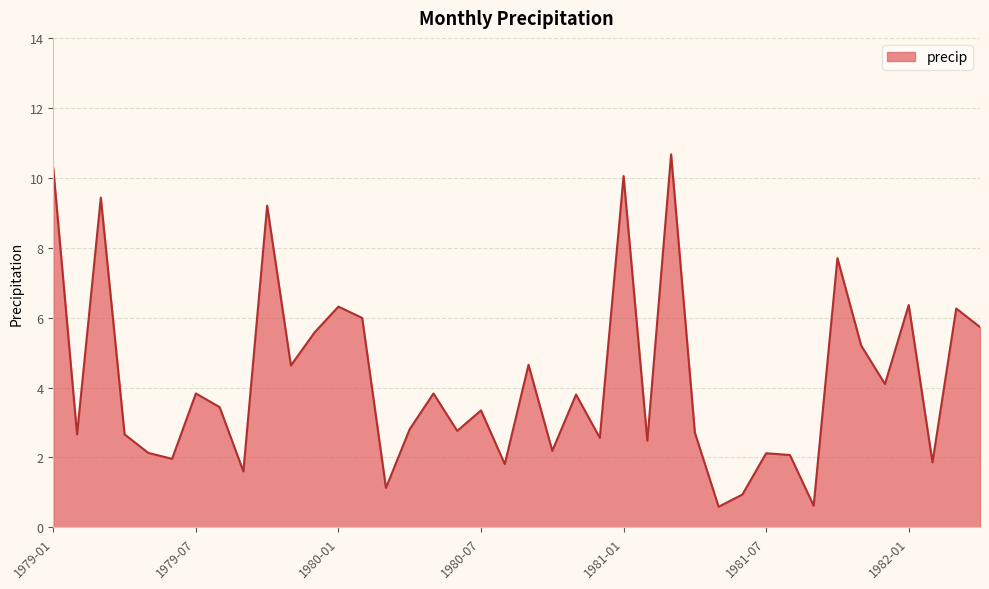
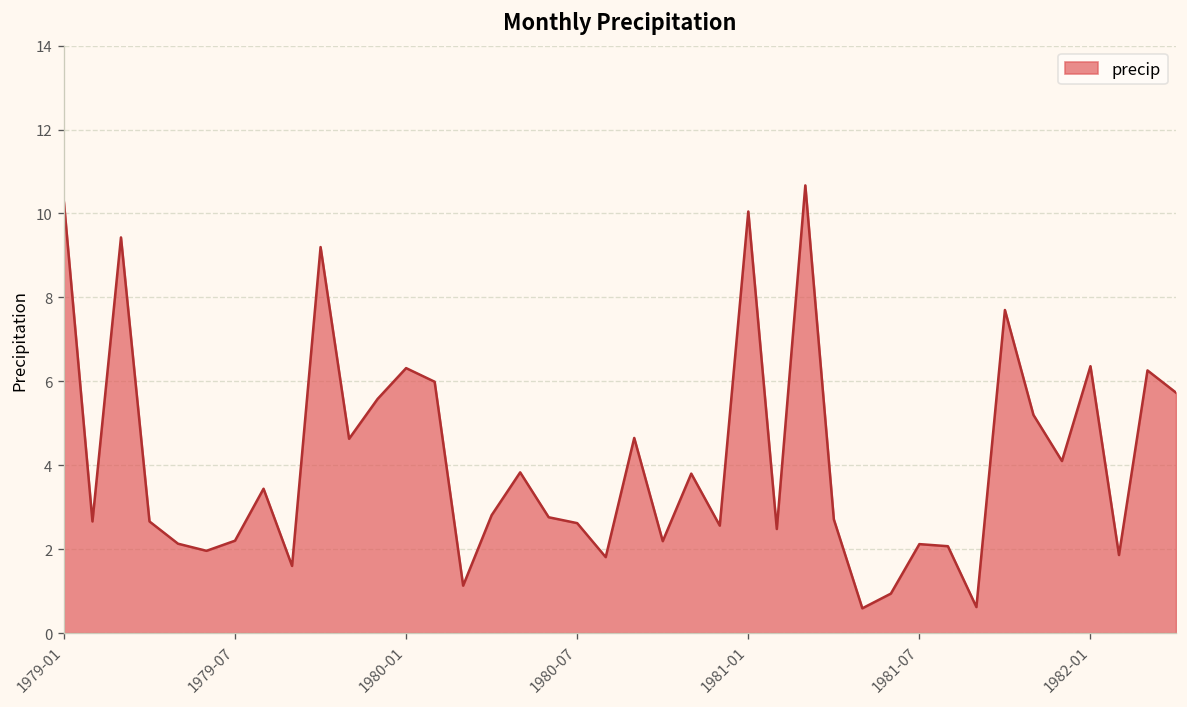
  {
    "1979-01": 10.3,
-   "1979-07": 3.8,
+   "1979-07": 2.2,
    "1980-01": 6.3,
-   "1980-07": 3.3,
+   "1980-07": 2.6,
    "1981-01": 10.0,
    "1981-07": 2.1,
    "1982-01": 6.4
  }
